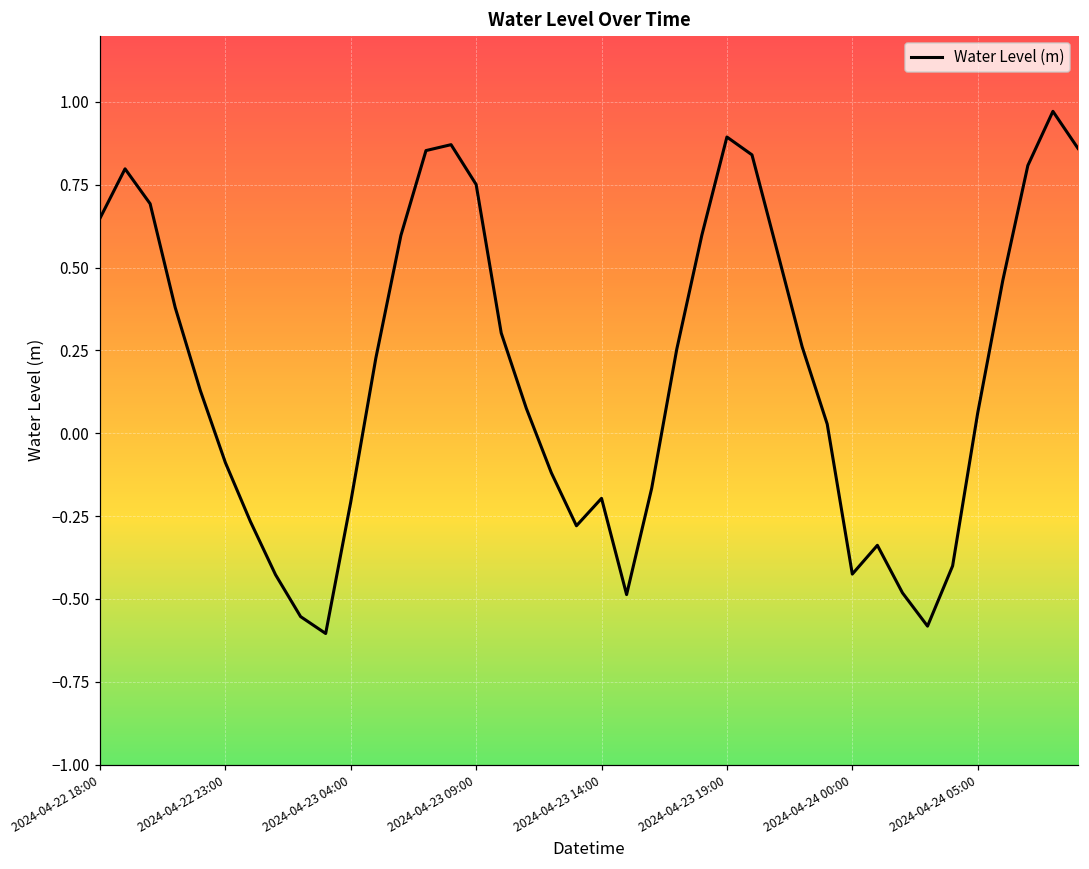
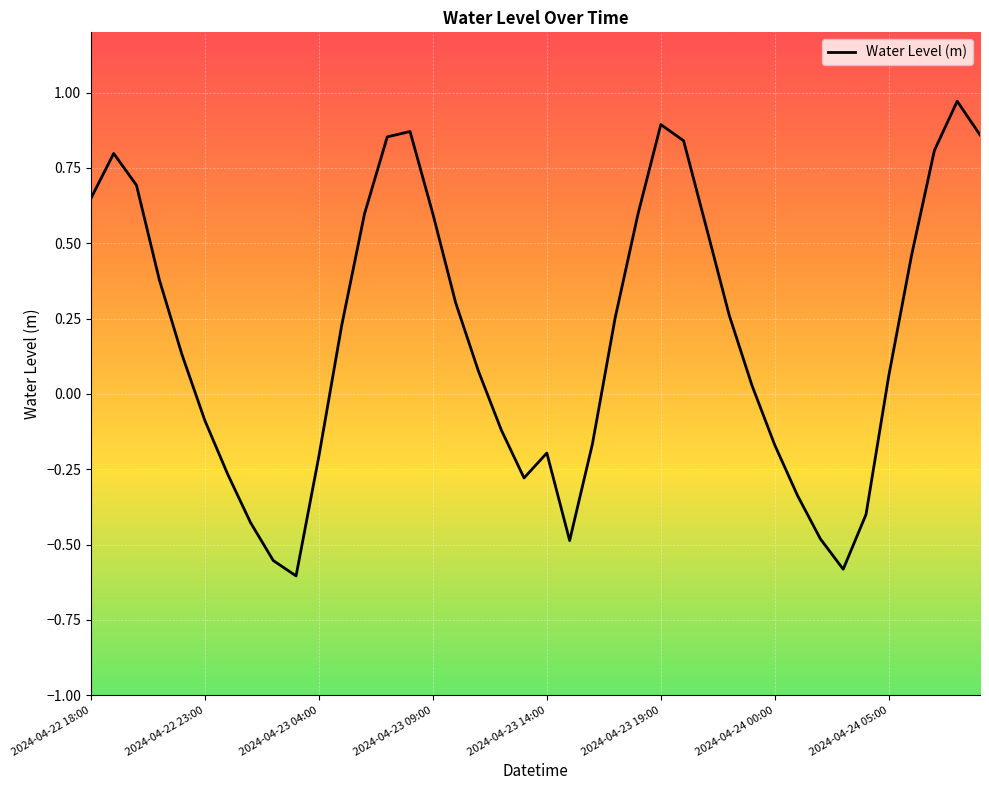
  {
    "2024-04-22 18:00": 0.65,
    "2024-04-22 23:00": -0.09,
    "2024-04-23 04:00": -0.21,
-   "2024-04-23 09:00": 0.75,
+   "2024-04-23 09:00": 0.60,
    "2024-04-23 14:00": -0.20,
    "2024-04-23 19:00": 0.89,
-   "2024-04-24 00:00": -0.42,
+   "2024-04-24 00:00": -0.17,
    "2024-04-24 05:00": 0.06
  }
